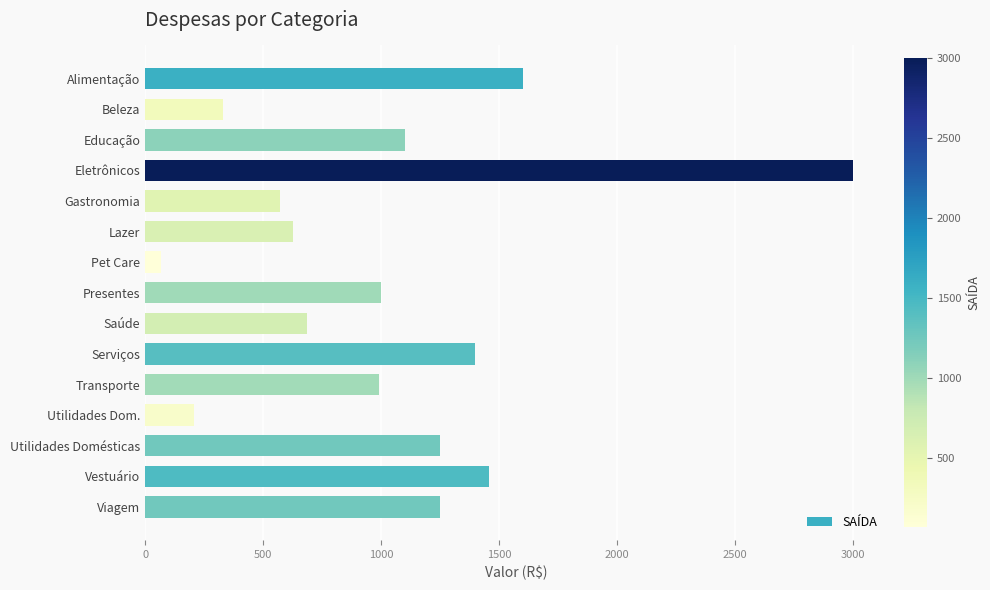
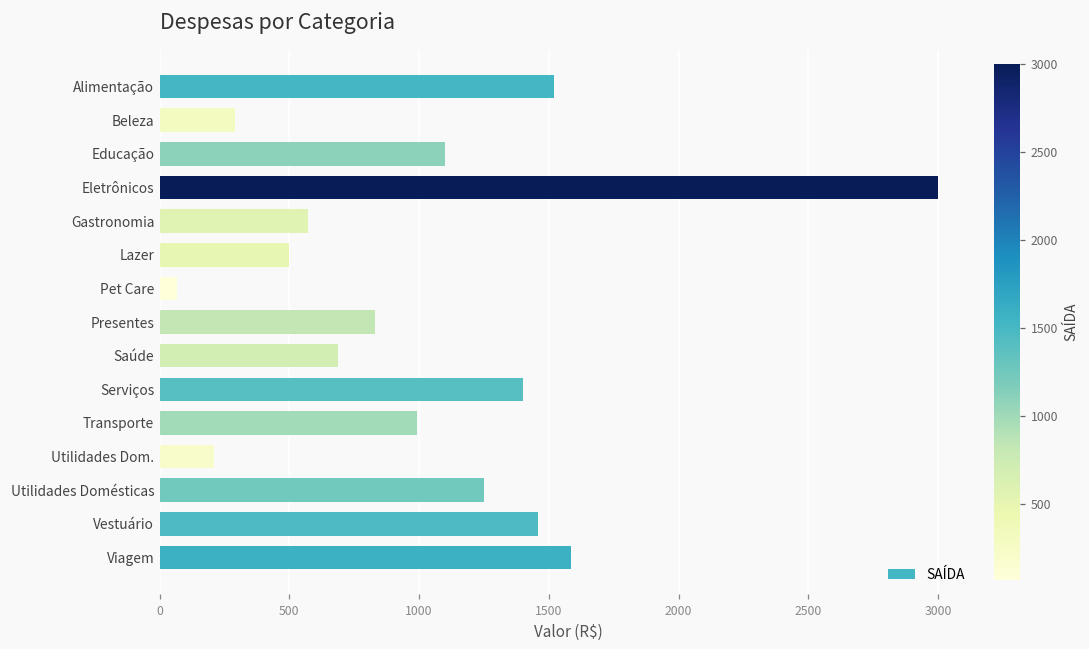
  {
-   "Alimentação": 1600,
-   "Beleza": 330,
+   "Alimentação": 1520,
+   "Beleza": 290,
    "Educação": 1100,
    "Eletrônicos": 3000,
    "Gastronomia": 570,
-   "Lazer": 630,
+   "Lazer": 500,
    "Pet Care": 70,
-   "Presentes": 1000,
+   "Presentes": 830,
    "Saúde": 690,
    "Serviços": 1400,
    "Transporte": 990,
    "Utilidades Dom.": 210,
    "Utilidades Domésticas": 1250,
    "Vestuário": 1460,
-   "Viagem": 1250
+   "Viagem": 1590
  }
